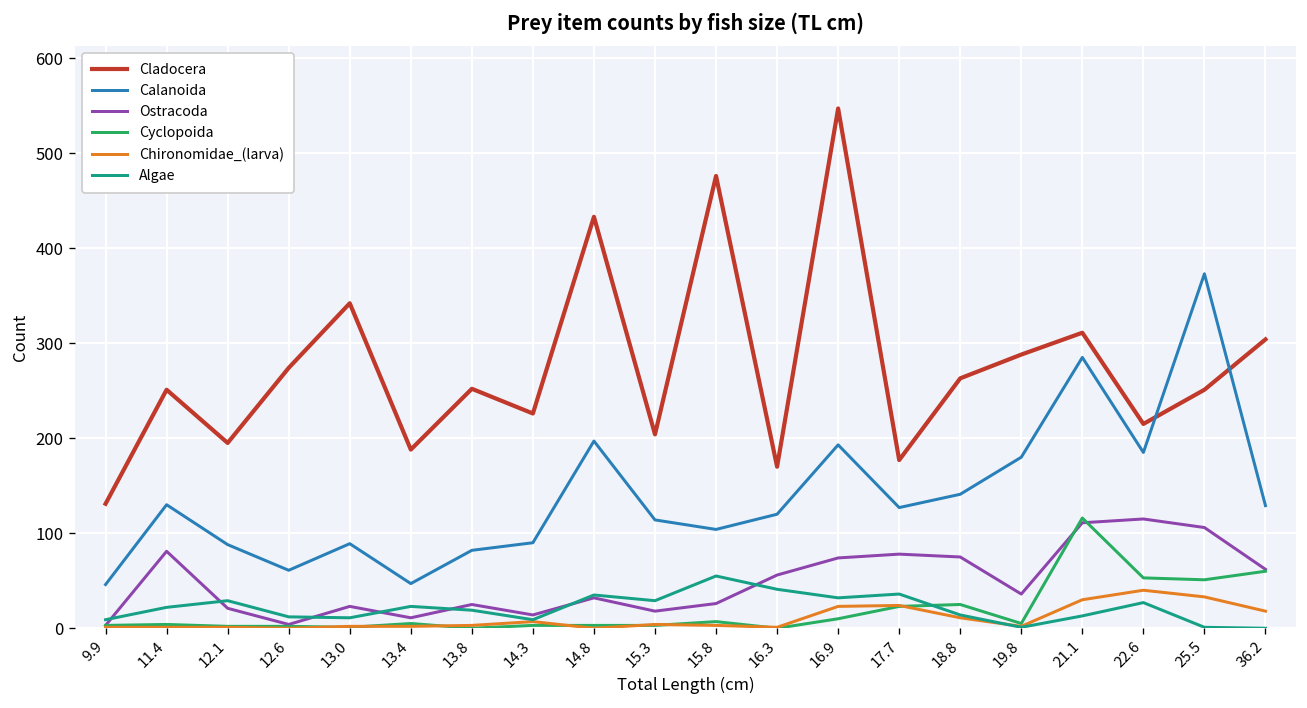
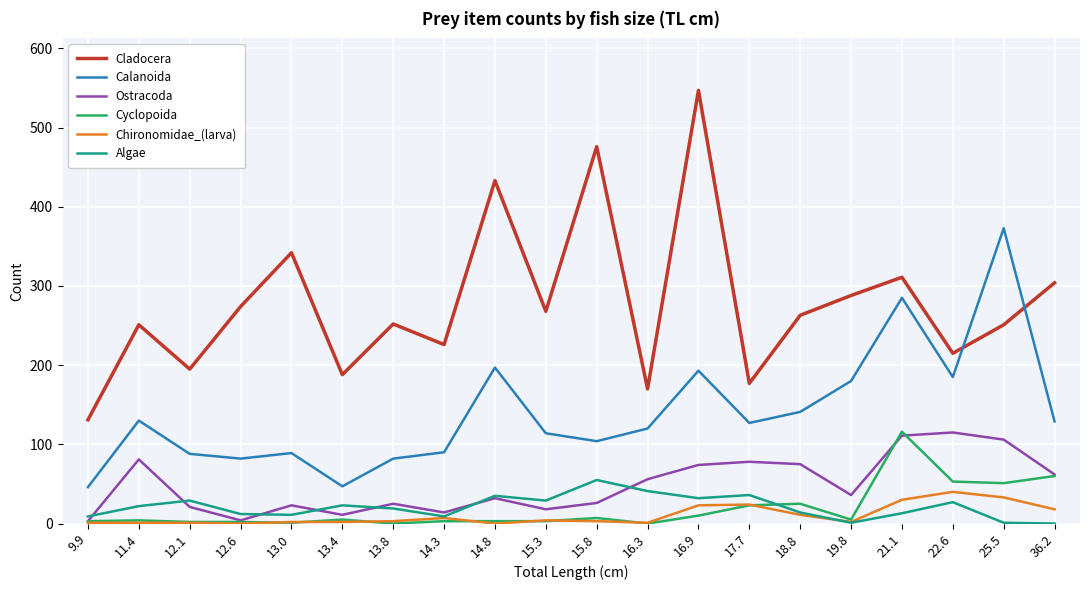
  {
    "Cladocera": {
      "9.9": 130,
      "11.4": 250,
      "12.1": 200,
      "12.6": 270,
      "13.0": 340,
      "13.4": 190,
      "13.8": 250,
      "14.3": 230,
      "14.8": 430,
-     "15.3": 200,
+     "15.3": 270,
      "15.8": 480,
      "16.3": 170,
      "16.9": 550,
      "17.7": 180,
      "18.8": 260,
      "19.8": 290,
      "21.1": 310,
      "22.6": 220,
      "25.5": 250,
      "36.2": 300
    },
    "Calanoida": {
      "9.9": 50,
      "11.4": 130,
      "12.1": 90,
-     "12.6": 60,
+     "12.6": 80,
      "13.0": 90,
      "13.4": 50,
      "13.8": 80,
      "14.3": 90,
      "14.8": 200,
      "15.3": 110,
      "15.8": 100,
      "16.3": 120,
      "16.9": 190,
      "17.7": 130,
      "18.8": 140,
      "19.8": 180,
      "21.1": 290,
      "22.6": 190,
      "25.5": 370,
      "36.2": 130
    },
    "Ostracoda": {
      "11.4": 80,
      "12.1": 20,
      "13.0": 20,
      "13.4": 10,
      "13.8": 30,
      "14.3": 10,
      "15.3": 20,
      "15.8": 30,
      "16.3": 60,
      "16.9": 70,
      "17.7": 80,
      "18.8": 80,
      "19.8": 40,
      "21.1": 110,
      "22.6": 120,
      "25.5": 110
    },
    "Chironomidae_(larva)": {
      "15.8": 0,
      "16.9": 20,
      "21.1": 30,
      "22.6": 40,
      "25.5": 30,
      "36.2": 20
    }
  }
